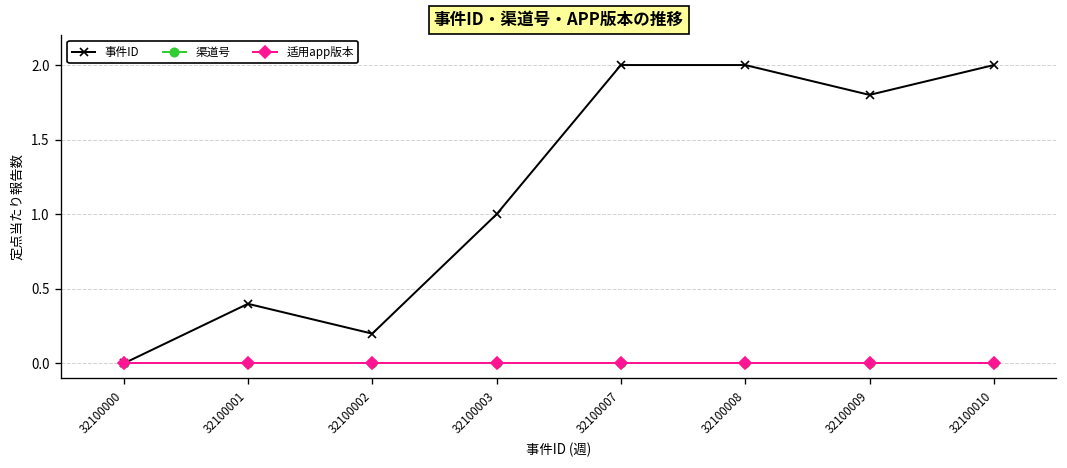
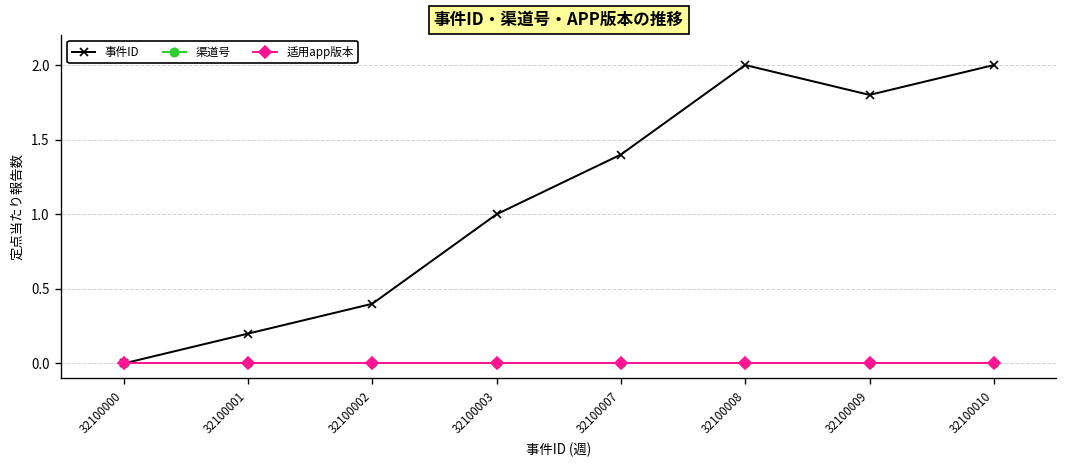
  {
    "事件ID": {
-     "32100001": 0.40,
-     "32100002": 0.20,
+     "32100001": 0.20,
+     "32100002": 0.40,
      "32100003": 1.00,
-     "32100007": 2.00,
+     "32100007": 1.40,
      "32100008": 2.00,
      "32100009": 1.80,
      "32100010": 2.00
    },
    "适用app版本": {
      "32100001": 0.00,
      "32100002": 0.00,
      "32100003": 0.00,
      "32100007": 0.00,
      "32100008": 0.00,
      "32100009": 0.00,
      "32100010": 0.00
    }
  }
